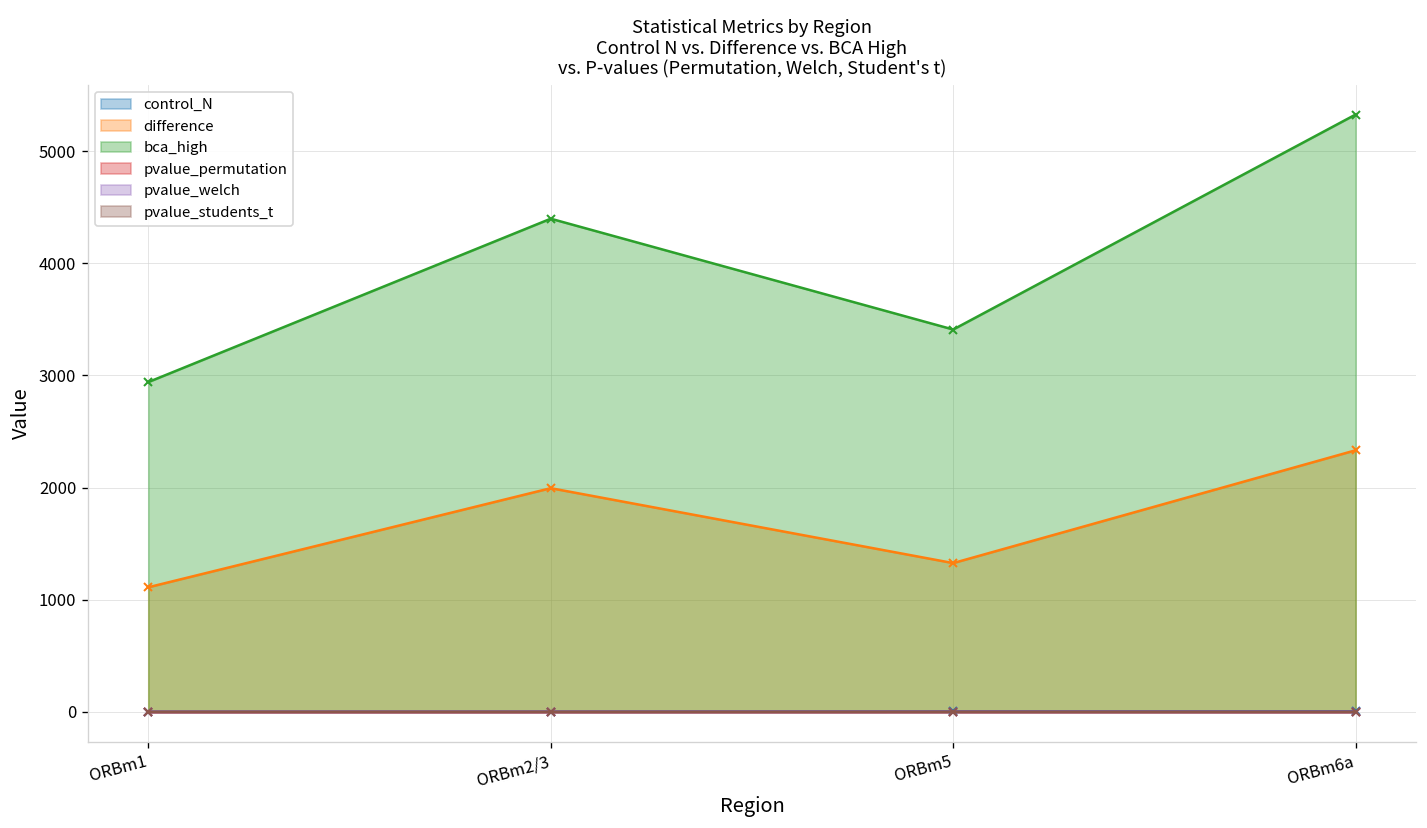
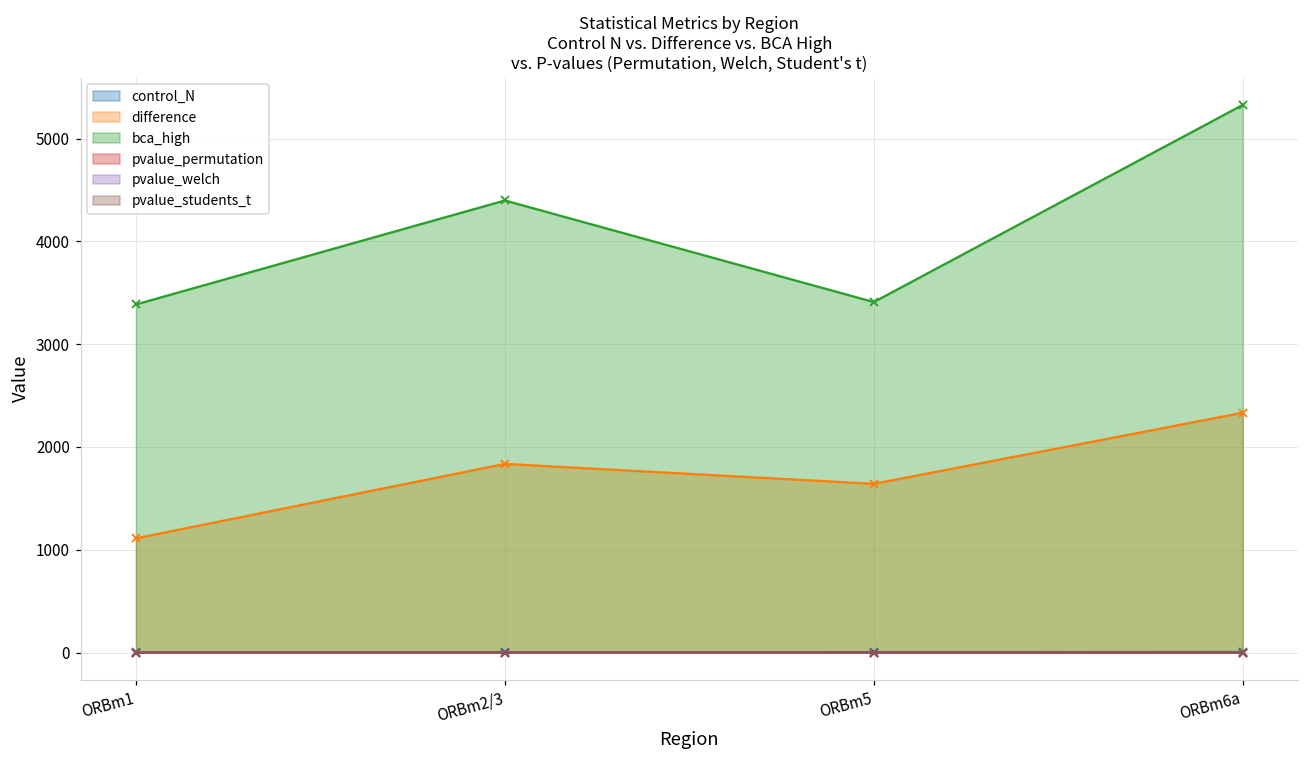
  {
    "pvalue_students_t": {
      "ORBm1": 0,
      "ORBm2/3": 0,
      "ORBm5": 0,
      "ORBm6a": 0
    },
    "difference": {
      "ORBm1": 1100,
-     "ORBm2/3": 2000,
-     "ORBm5": 1300,
+     "ORBm2/3": 1800,
+     "ORBm5": 1600,
      "ORBm6a": 2300
    },
    "bca_high": {
-     "ORBm1": 2900,
+     "ORBm1": 3400,
      "ORBm2/3": 4400,
      "ORBm5": 3400,
      "ORBm6a": 5300
    }
  }
